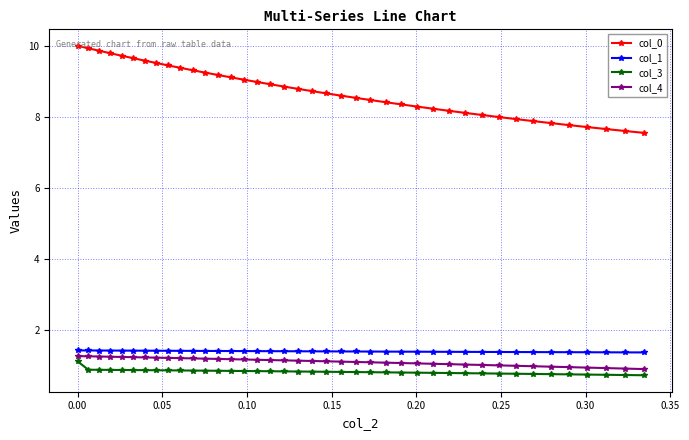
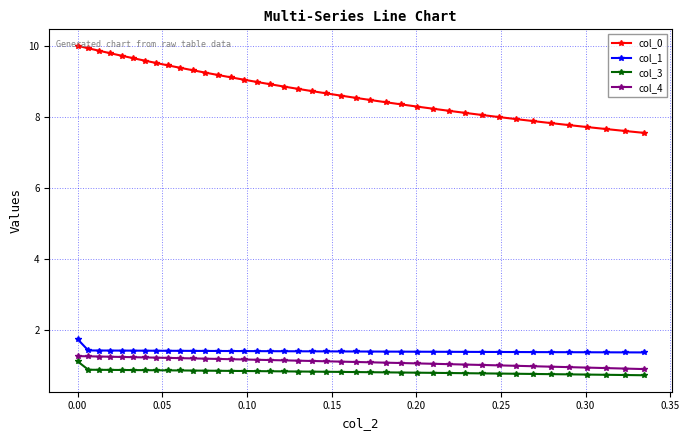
  {
    "col_0": {
      "0.00": 10.0
    },
    "col_1": {
-     "0.00": 1.4
+     "0.00": 1.7
    },
    "col_3": {
      "0.00": 1.1
    },
    "col_4": {
      "0.00": 1.3
    }
  }
